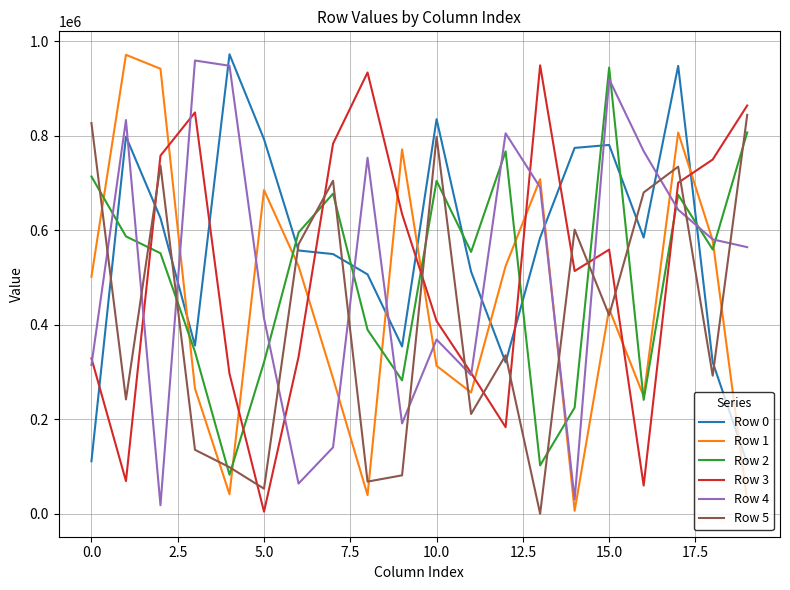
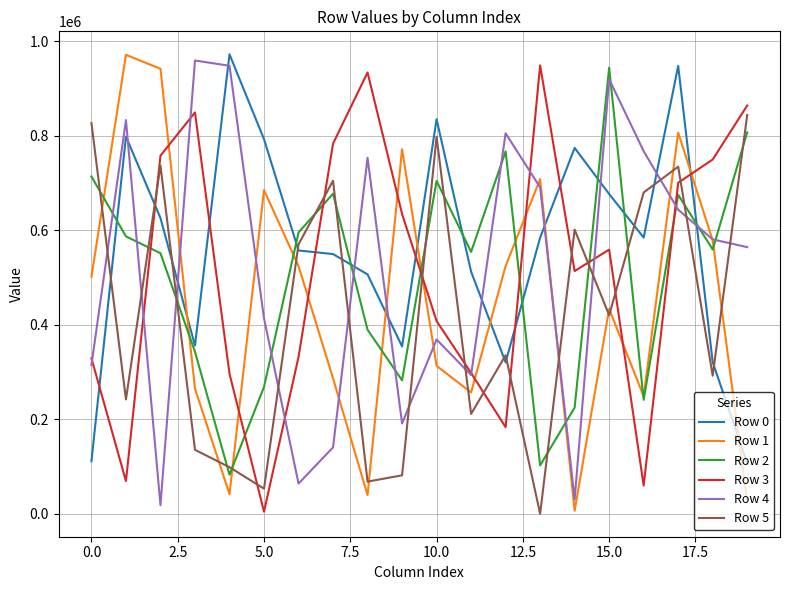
  {
    "Row 0": {
      "0.0": 110000,
      "5.0": 790000,
      "10.0": 840000,
-     "15.0": 780000
+     "15.0": 680000
    },
    "Row 1": {
      "0.0": 500000,
      "5.0": 690000,
      "10.0": 310000,
      "15.0": 430000
    },
    "Row 2": {
      "0.0": 710000,
-     "5.0": 320000,
+     "5.0": 270000,
      "10.0": 700000,
      "15.0": 940000
    },
    "Row 3": {
      "0.0": 330000,
      "5.0": 0,
      "10.0": 410000,
      "15.0": 560000
    },
    "Row 4": {
      "0.0": 310000,
      "5.0": 410000,
      "10.0": 370000,
      "15.0": 920000
    },
    "Row 5": {
      "0.0": 830000,
      "5.0": 50000,
      "10.0": 800000,
      "15.0": 420000
    }
  }
